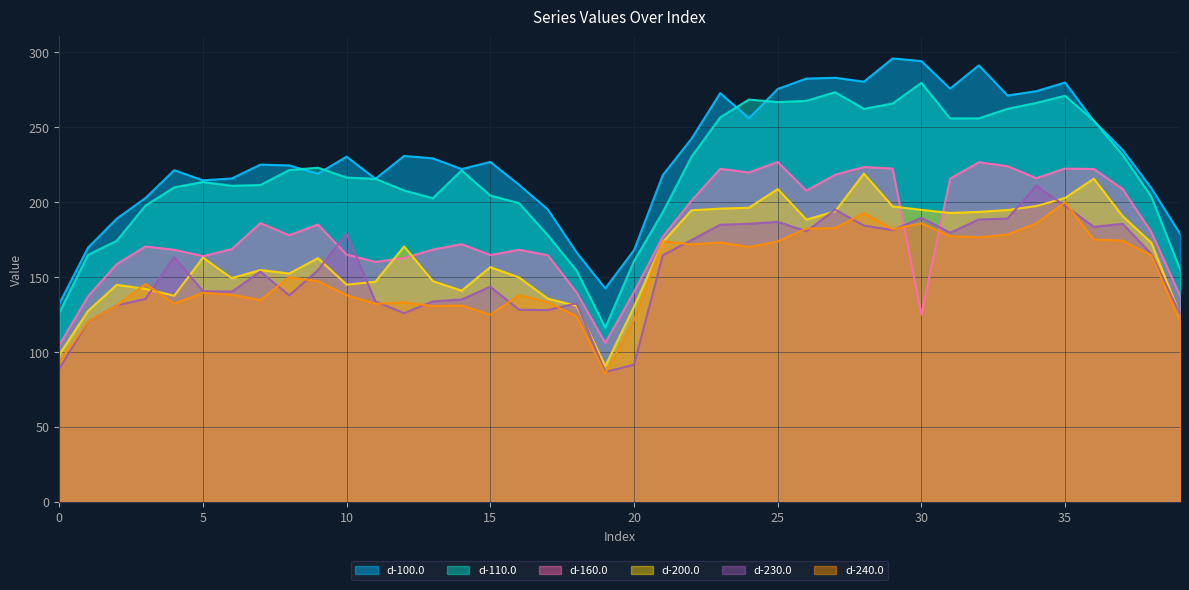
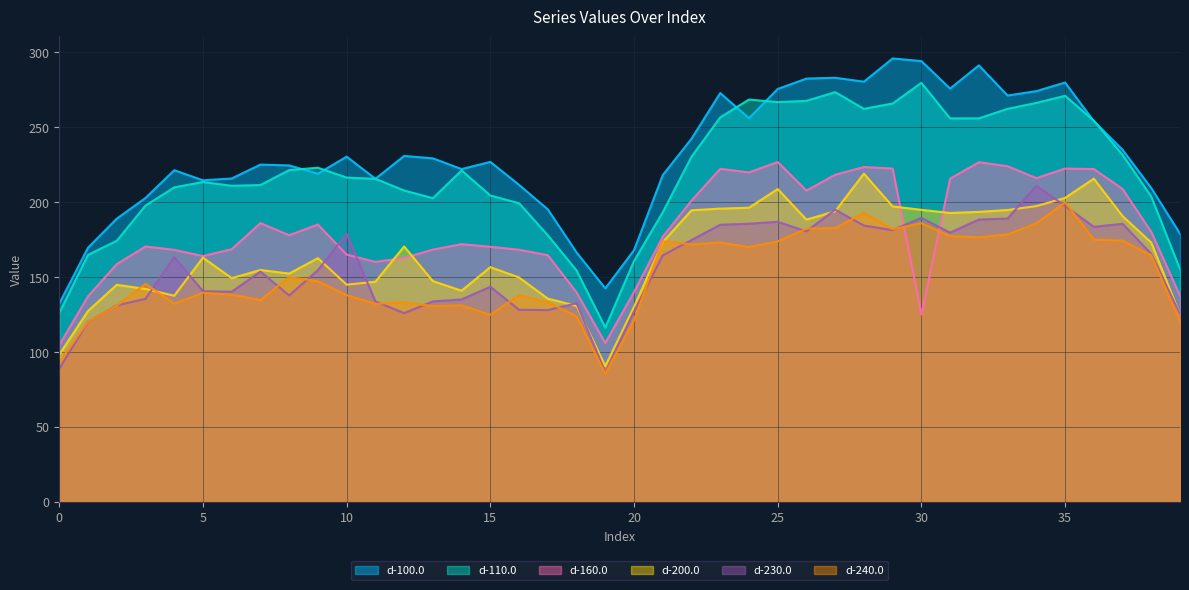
  {
    "d-160.0": {
      "0": 105,
      "10": 165,
-     "15": 165,
+     "15": 170,
      "20": 140,
      "25": 227,
      "30": 125,
      "35": 222
    },
    "d-230.0": {
      "0": 89,
      "10": 179,
      "15": 144,
-     "20": 92,
+     "20": 127,
      "25": 187,
      "30": 190,
      "35": 198
    }
  }
